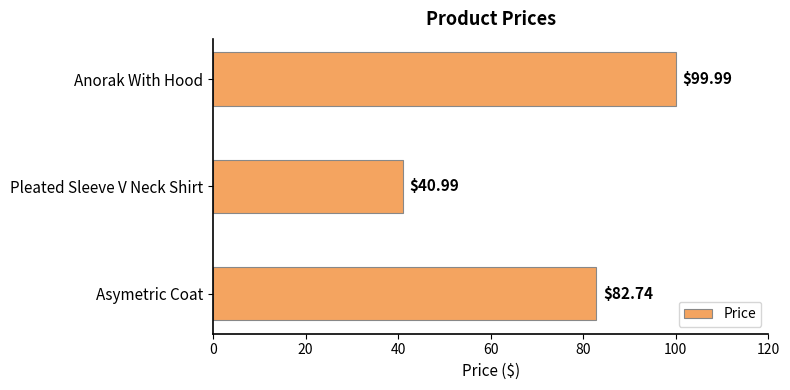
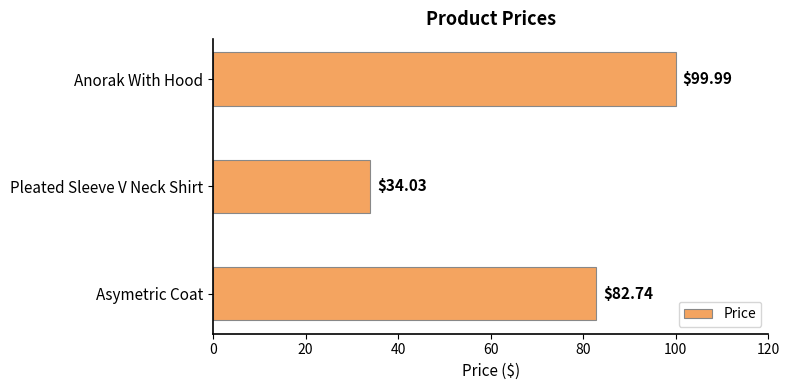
  {
    "Anorak With Hood": "$99.99",
-   "Pleated Sleeve V Neck Shirt": "$40.99",
+   "Pleated Sleeve V Neck Shirt": "$34.03",
    "Asymetric Coat": "$82.74"
  }
